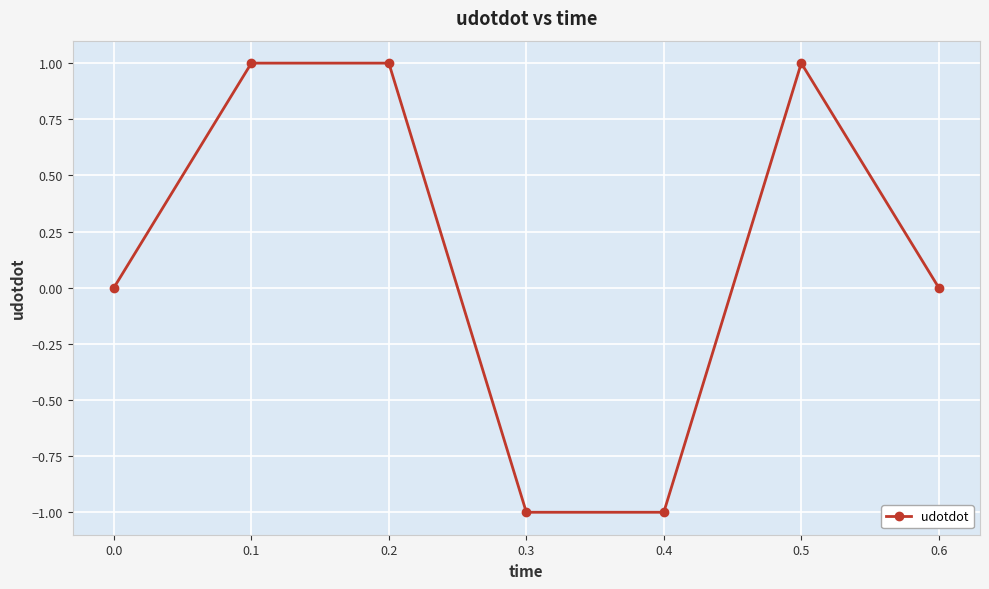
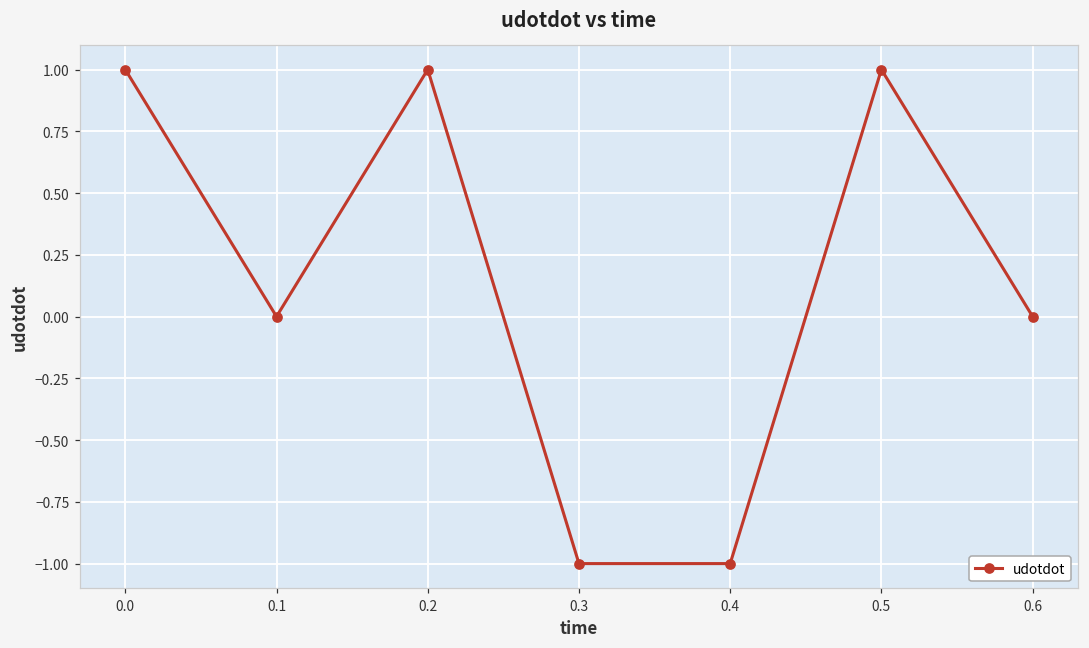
  {
-   "0.0": 0,
-   "0.1": 1,
+   "0.0": 1,
+   "0.1": 0,
    "0.2": 1,
    "0.3": -1,
    "0.4": -1,
    "0.5": 1,
    "0.6": 0
  }
